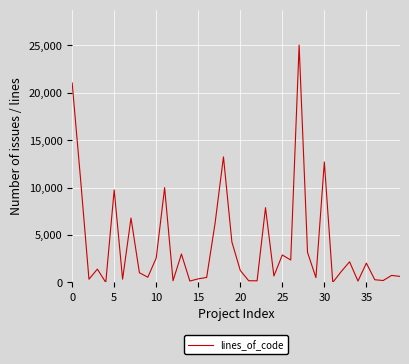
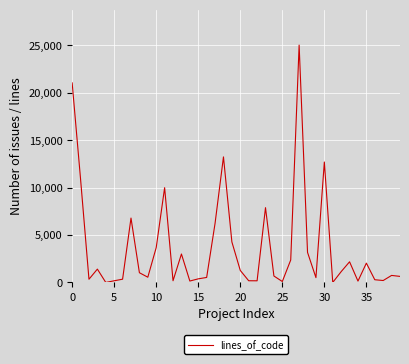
  {
    "0": "21,000",
-   "5": "10,000",
-   "10": "3,000",
+   "5": "0",
+   "10": "4,000",
    "15": "0",
    "20": "1,000",
-   "25": "3,000",
+   "25": "0",
    "30": "13,000",
    "35": "2,000"
  }
